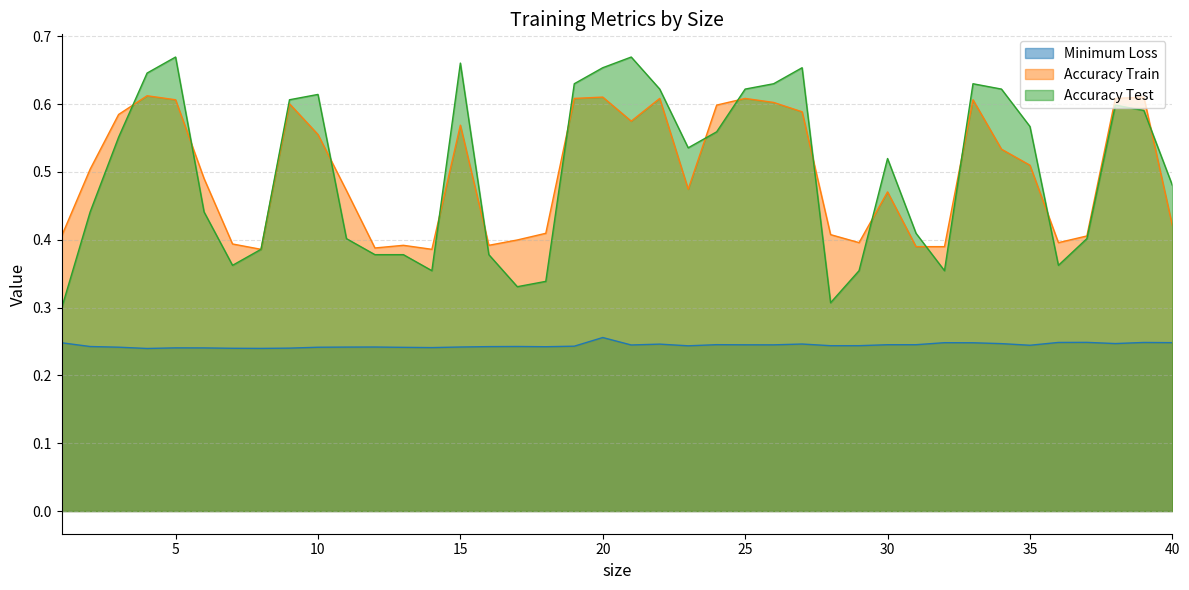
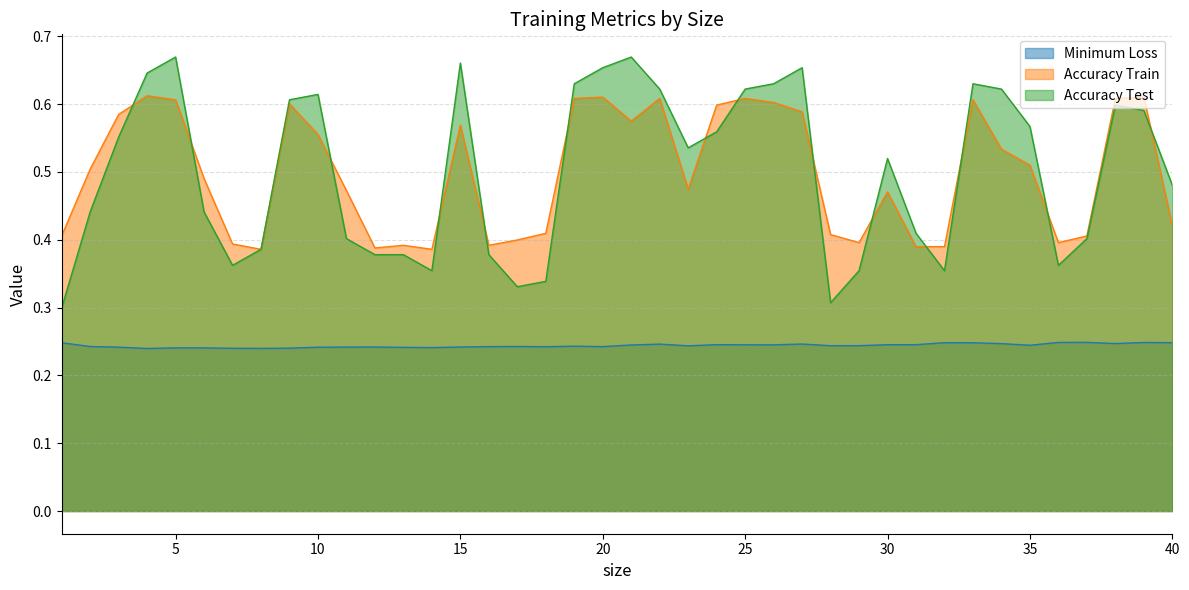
  {
    "Minimum Loss": {
      "5": 0.24,
      "10": 0.24,
      "15": 0.24,
-     "20": 0.26,
+     "20": 0.24,
      "25": 0.25,
      "30": 0.25,
      "35": 0.24,
      "40": 0.25
    },
    "Accuracy Train": {
      "5": 0.61,
      "10": 0.56,
      "15": 0.57,
      "20": 0.61,
      "25": 0.61,
      "30": 0.47,
      "35": 0.51,
      "40": 0.42
    },
    "Accuracy Test": {
      "5": 0.67,
      "10": 0.61,
      "15": 0.66,
      "20": 0.65,
      "25": 0.62,
      "30": 0.52,
      "35": 0.57,
      "40": 0.48
    }
  }
